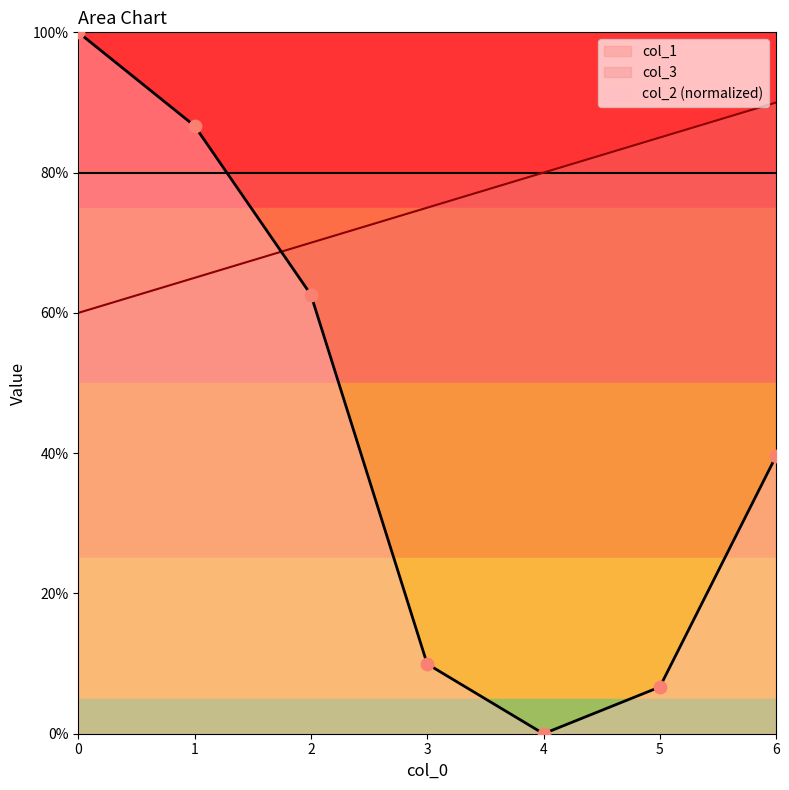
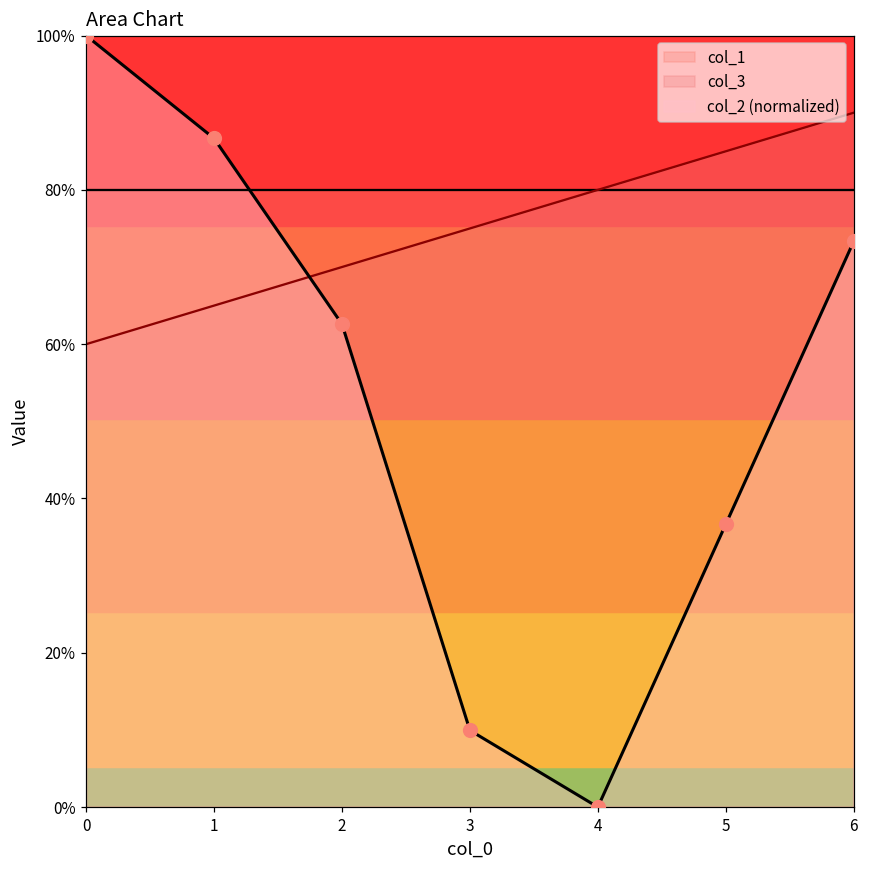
  {
    "col_2 (normalized)": {
      "1": "87%",
      "2": "63%",
      "3": "10%",
      "4": "0%",
-     "5": "7%",
-     "6": "40%"
+     "5": "37%",
+     "6": "73%"
    }
  }
